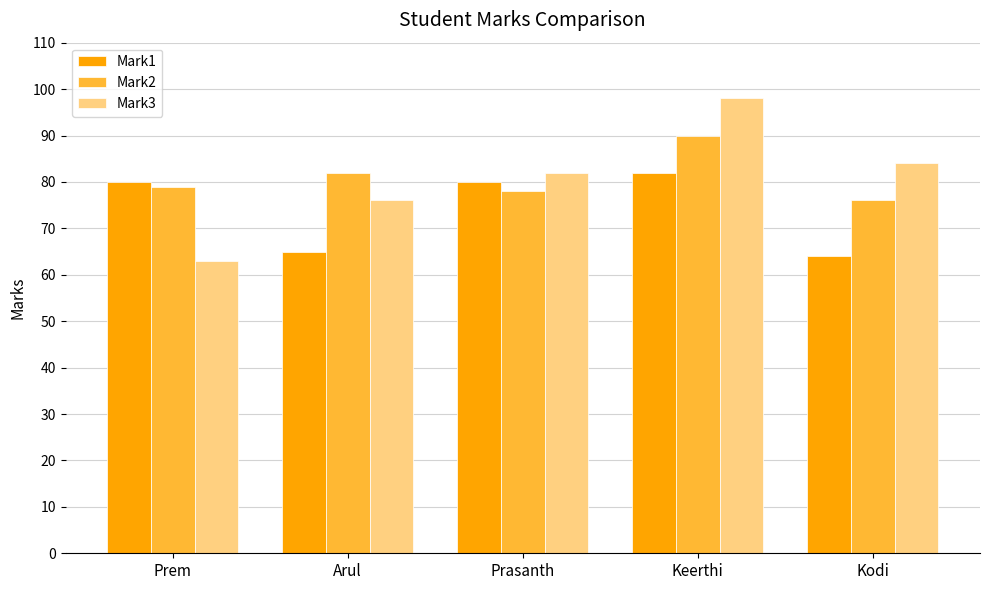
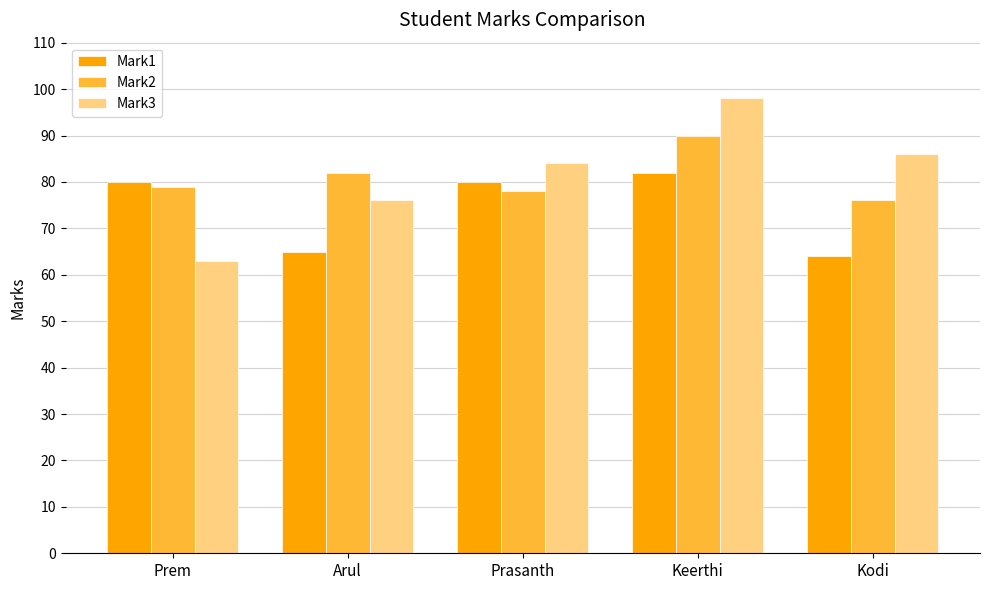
  {
    "Mark3": {
      "Prem": 63,
      "Arul": 76,
-     "Prasanth": 82,
+     "Prasanth": 84,
      "Keerthi": 98,
-     "Kodi": 84
+     "Kodi": 86
    }
  }
